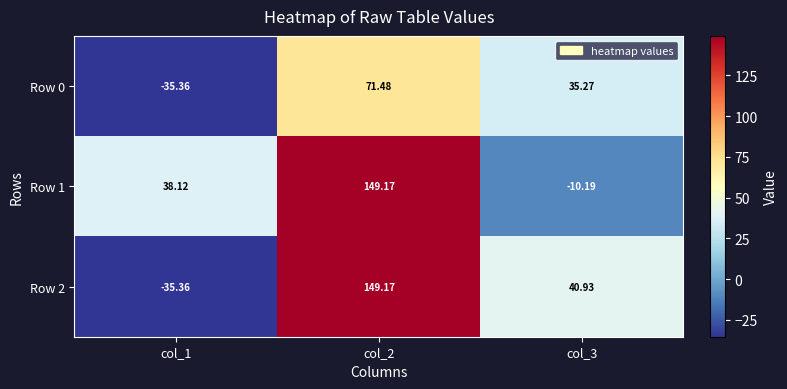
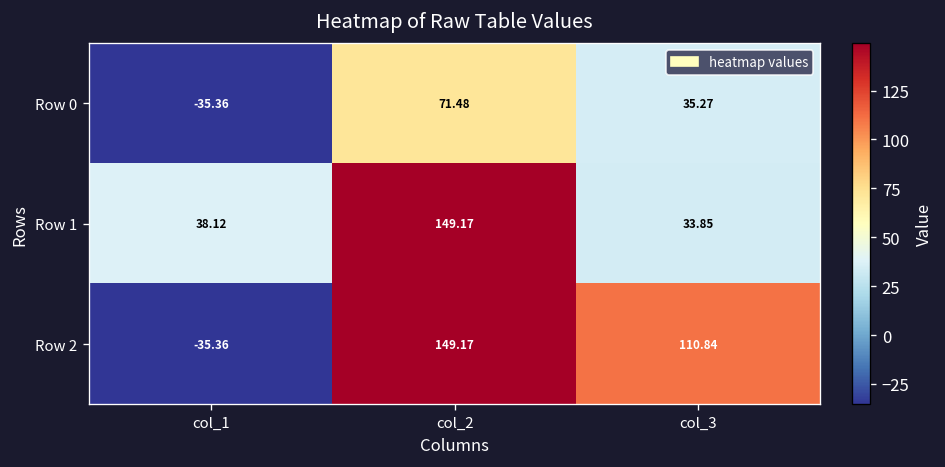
  {
    "Row 0": {
      "col_1": -35.36,
      "col_2": 71.48,
      "col_3": 35.27
    },
    "Row 1": {
      "col_1": 38.12,
      "col_2": 149.17,
-     "col_3": -10.19
+     "col_3": 33.85
    },
    "Row 2": {
      "col_1": -35.36,
      "col_2": 149.17,
-     "col_3": 40.93
+     "col_3": 110.84
    }
  }
